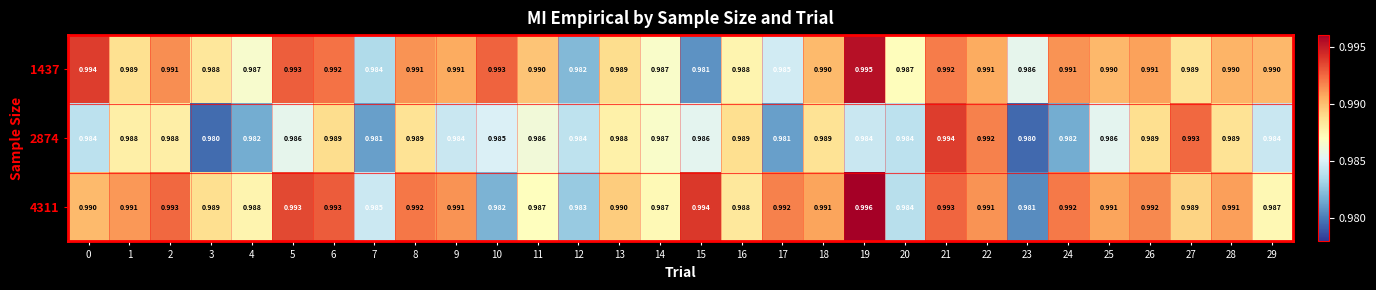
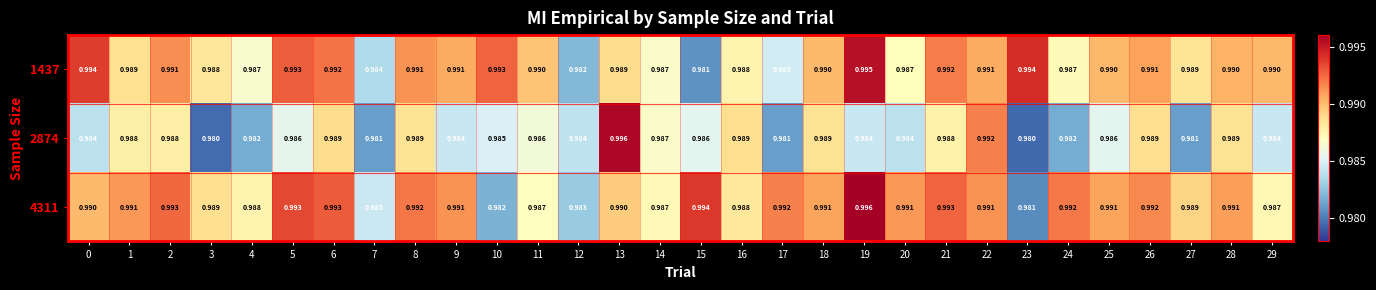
  {
    "1437": {
      "0": 0.994,
      "1": 0.989,
      "2": 0.991,
      "3": 0.988,
      "4": 0.987,
      "5": 0.993,
      "6": 0.992,
      "7": 0.984,
      "8": 0.991,
      "9": 0.991,
      "10": 0.993,
      "11": 0.990,
      "12": 0.982,
      "13": 0.989,
      "14": 0.987,
      "15": 0.981,
      "16": 0.988,
      "18": 0.990,
      "19": 0.995,
      "20": 0.987,
      "21": 0.992,
      "22": 0.991,
-     "23": 0.986,
-     "24": 0.991,
+     "23": 0.994,
+     "24": 0.987,
      "25": 0.990,
      "26": 0.991,
      "27": 0.989,
      "28": 0.990,
      "29": 0.990
    },
    "2874": {
      "0": 0.984,
      "1": 0.988,
      "2": 0.988,
      "3": 0.980,
      "4": 0.982,
      "5": 0.986,
      "6": 0.989,
      "7": 0.981,
      "8": 0.989,
      "9": 0.984,
      "10": 0.985,
      "11": 0.986,
      "12": 0.984,
-     "13": 0.988,
+     "13": 0.996,
      "14": 0.987,
      "15": 0.986,
      "16": 0.989,
      "17": 0.981,
      "18": 0.989,
      "19": 0.984,
      "20": 0.984,
-     "21": 0.994,
+     "21": 0.988,
      "22": 0.992,
      "23": 0.980,
      "24": 0.982,
      "25": 0.986,
      "26": 0.989,
-     "27": 0.993,
+     "27": 0.981,
      "28": 0.989,
      "29": 0.984
    },
    "4311": {
      "0": 0.990,
      "1": 0.991,
      "2": 0.993,
      "3": 0.989,
      "4": 0.988,
      "5": 0.993,
      "6": 0.993,
      "7": 0.985,
      "8": 0.992,
      "9": 0.991,
      "10": 0.982,
      "11": 0.987,
      "12": 0.983,
      "13": 0.990,
      "14": 0.987,
      "15": 0.994,
      "16": 0.988,
      "17": 0.992,
      "18": 0.991,
      "19": 0.996,
-     "20": 0.984,
+     "20": 0.991,
      "21": 0.993,
      "22": 0.991,
      "23": 0.981,
      "24": 0.992,
      "25": 0.991,
      "26": 0.992,
      "27": 0.989,
      "28": 0.991,
      "29": 0.987
    }
  }
